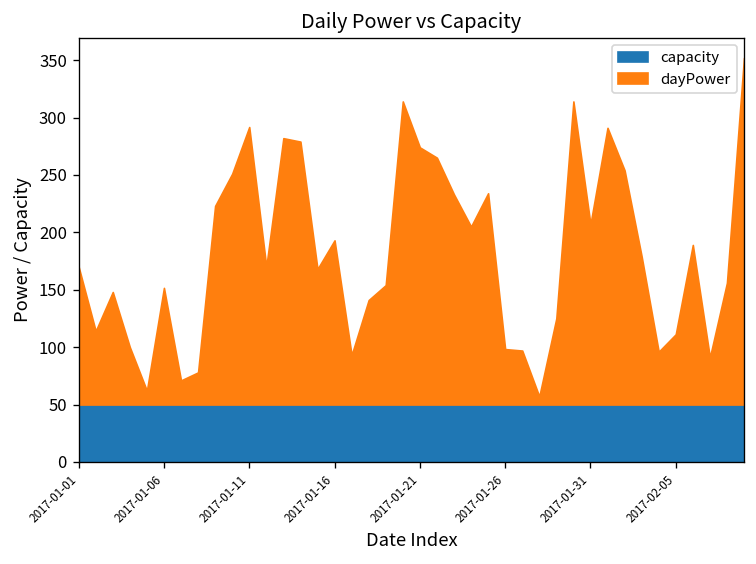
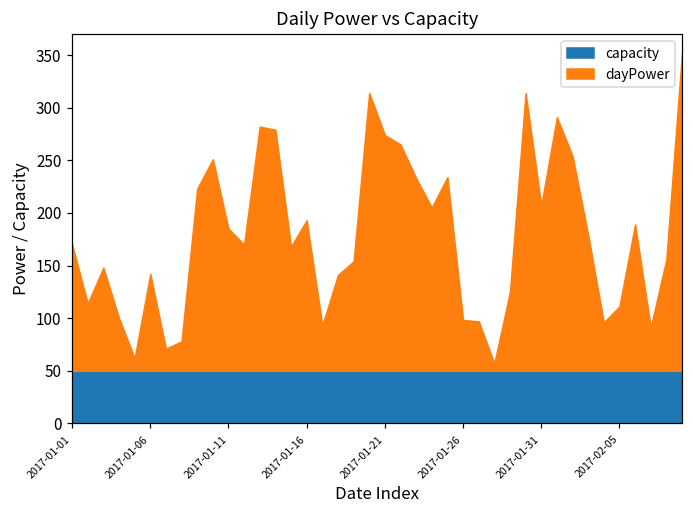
  {
    "dayPower": {
      "2017-01-01": 120,
-     "2017-01-06": 100,
-     "2017-01-11": 240,
+     "2017-01-06": 90,
+     "2017-01-11": 140,
      "2017-01-16": 140,
      "2017-01-21": 220,
      "2017-01-26": 50,
      "2017-01-31": 160,
      "2017-02-05": 60
    }
  }
